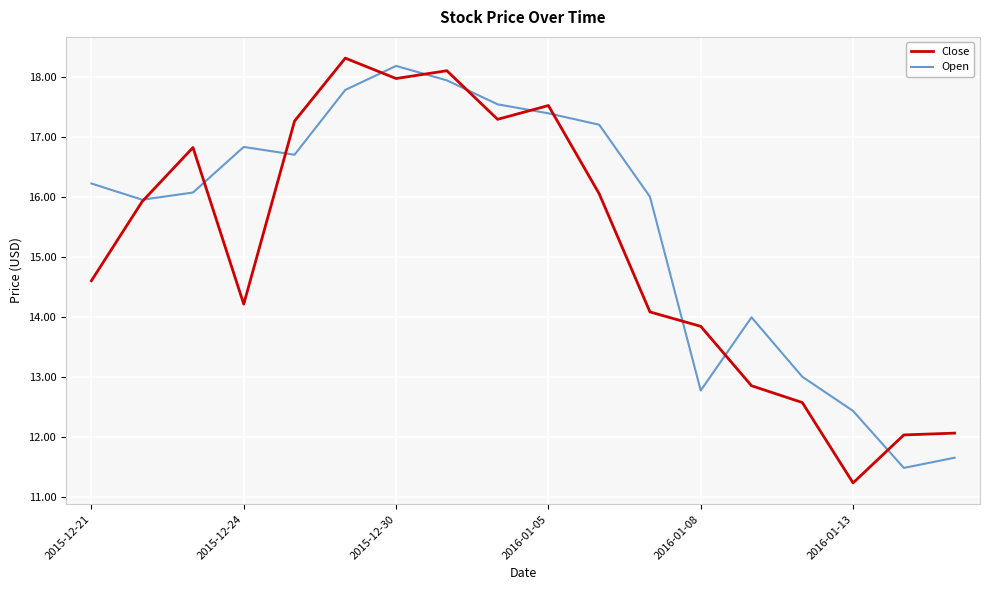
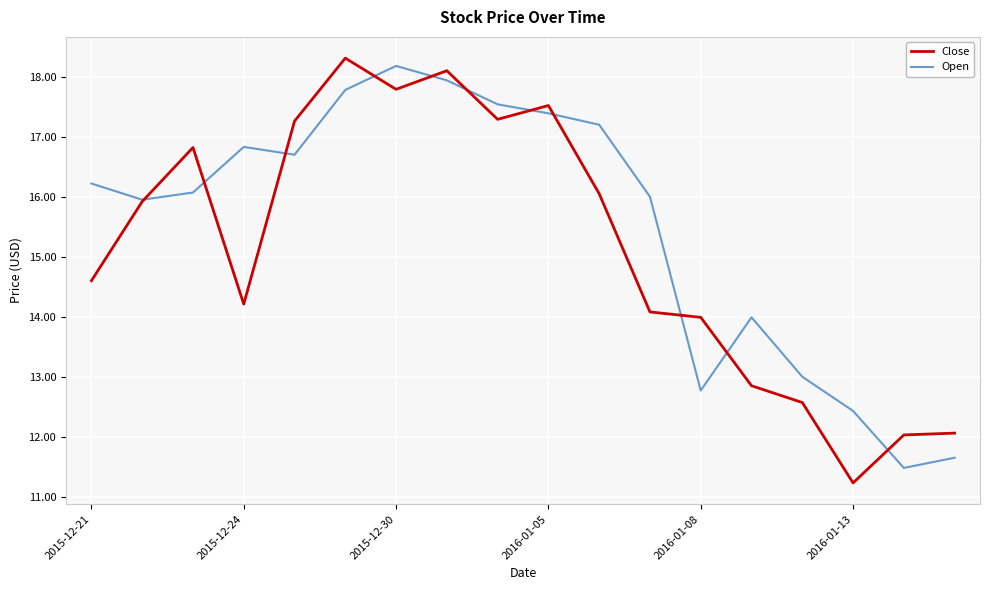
  {
    "Close": {
      "2015-12-21": 14.6,
      "2015-12-24": 14.2,
-     "2015-12-30": 18.0,
+     "2015-12-30": 17.8,
      "2016-01-05": 17.5,
-     "2016-01-08": 13.8,
+     "2016-01-08": 14.0,
      "2016-01-13": 11.2
    },
    "Open": {
      "2015-12-21": 16.2,
      "2015-12-24": 16.8,
      "2015-12-30": 18.2,
      "2016-01-05": 17.4,
      "2016-01-08": 12.8,
      "2016-01-13": 12.4
    }
  }
